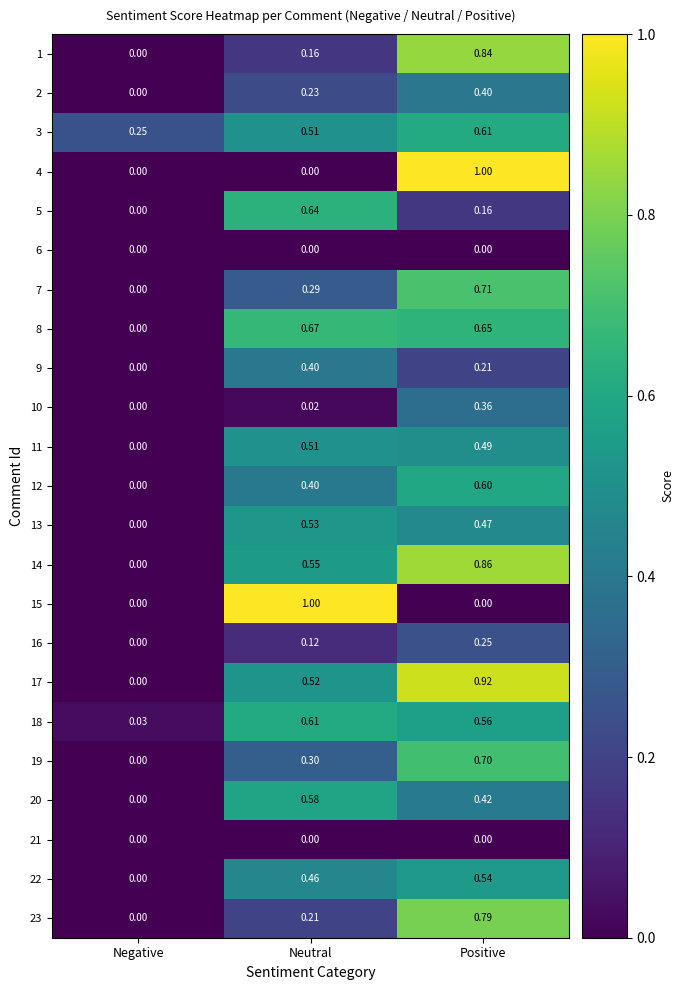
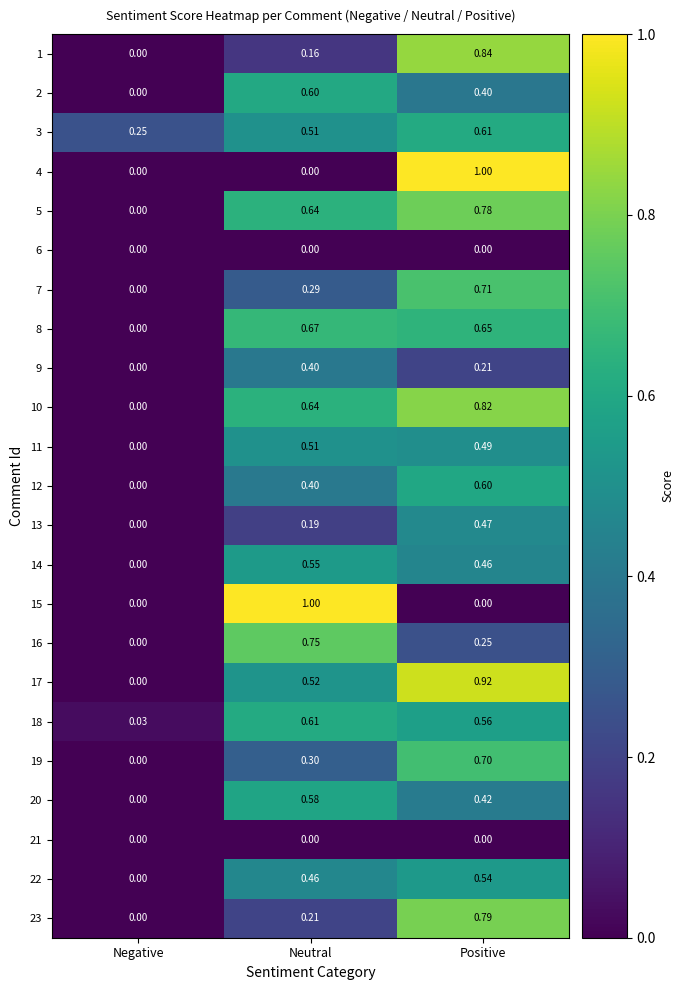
  {
    "1": {
      "Negative": 0.00,
      "Neutral": 0.16,
      "Positive": 0.84
    },
    "2": {
      "Negative": 0.00,
-     "Neutral": 0.23,
+     "Neutral": 0.60,
      "Positive": 0.40
    },
    "3": {
      "Negative": 0.25,
      "Neutral": 0.51,
      "Positive": 0.61
    },
    "4": {
      "Negative": 0.00,
      "Neutral": 0.00,
      "Positive": 1.00
    },
    "5": {
      "Negative": 0.00,
      "Neutral": 0.64,
-     "Positive": 0.16
+     "Positive": 0.78
    },
    "6": {
      "Negative": 0.00,
      "Neutral": 0.00,
      "Positive": 0.00
    },
    "7": {
      "Negative": 0.00,
      "Neutral": 0.29,
      "Positive": 0.71
    },
    "8": {
      "Negative": 0.00,
      "Neutral": 0.67,
      "Positive": 0.65
    },
    "9": {
      "Negative": 0.00,
      "Neutral": 0.40,
      "Positive": 0.21
    },
    "10": {
      "Negative": 0.00,
-     "Neutral": 0.02,
-     "Positive": 0.36
+     "Neutral": 0.64,
+     "Positive": 0.82
    },
    "11": {
      "Negative": 0.00,
      "Neutral": 0.51,
      "Positive": 0.49
    },
    "12": {
      "Negative": 0.00,
      "Neutral": 0.40,
      "Positive": 0.60
    },
    "13": {
      "Negative": 0.00,
-     "Neutral": 0.53,
+     "Neutral": 0.19,
      "Positive": 0.47
    },
    "14": {
      "Negative": 0.00,
      "Neutral": 0.55,
-     "Positive": 0.86
+     "Positive": 0.46
    },
    "15": {
      "Negative": 0.00,
      "Neutral": 1.00,
      "Positive": 0.00
    },
    "16": {
      "Negative": 0.00,
-     "Neutral": 0.12,
+     "Neutral": 0.75,
      "Positive": 0.25
    },
    "17": {
      "Negative": 0.00,
      "Neutral": 0.52,
      "Positive": 0.92
    },
    "18": {
      "Negative": 0.03,
      "Neutral": 0.61,
      "Positive": 0.56
    },
    "19": {
      "Negative": 0.00,
      "Neutral": 0.30,
      "Positive": 0.70
    },
    "20": {
      "Negative": 0.00,
      "Neutral": 0.58,
      "Positive": 0.42
    },
    "21": {
      "Negative": 0.00,
      "Neutral": 0.00,
      "Positive": 0.00
    },
    "22": {
      "Negative": 0.00,
      "Neutral": 0.46,
      "Positive": 0.54
    },
    "23": {
      "Negative": 0.00,
      "Neutral": 0.21,
      "Positive": 0.79
    }
  }
